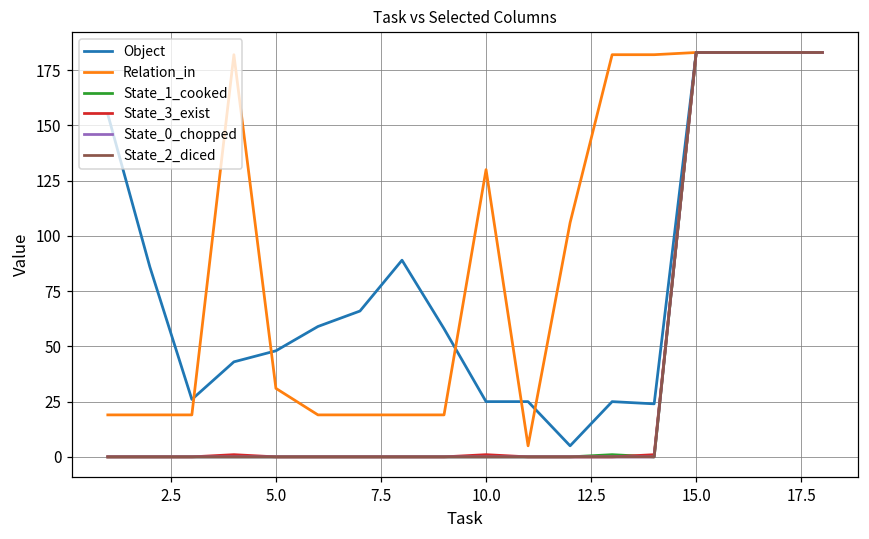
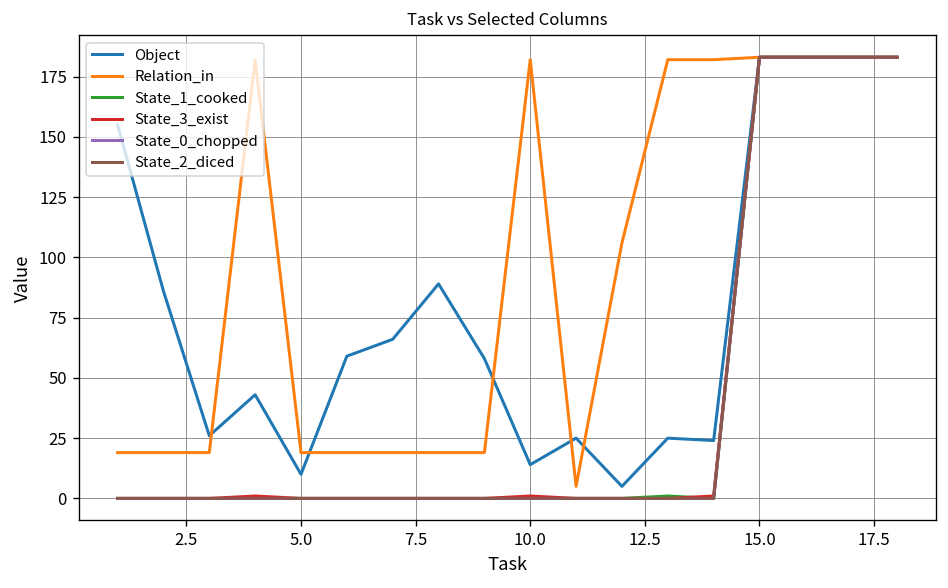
  {
    "Object": {
-     "5.0": 48,
-     "10.0": 25
+     "5.0": 10,
+     "10.0": 14
    },
    "Relation_in": {
-     "5.0": 31,
-     "10.0": 130
+     "5.0": 19,
+     "10.0": 182
    }
  }
